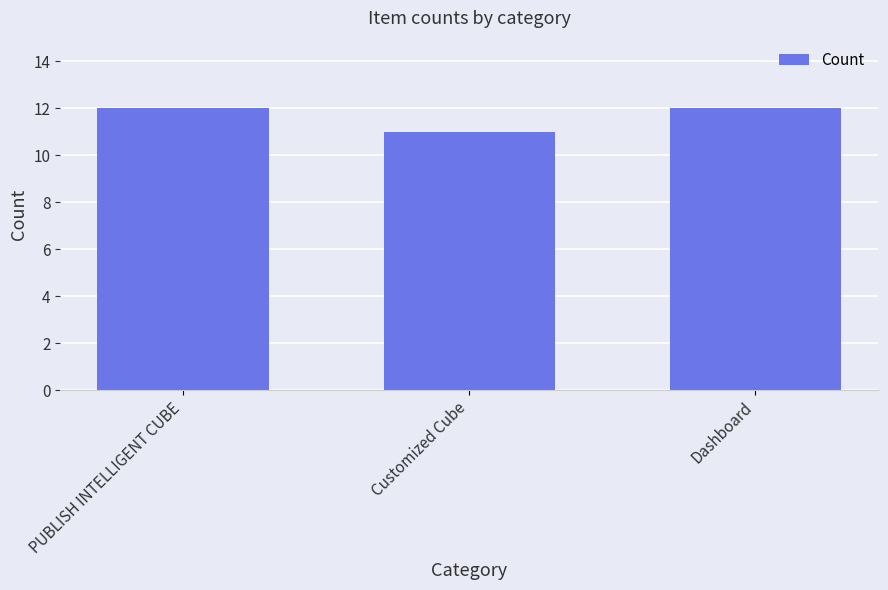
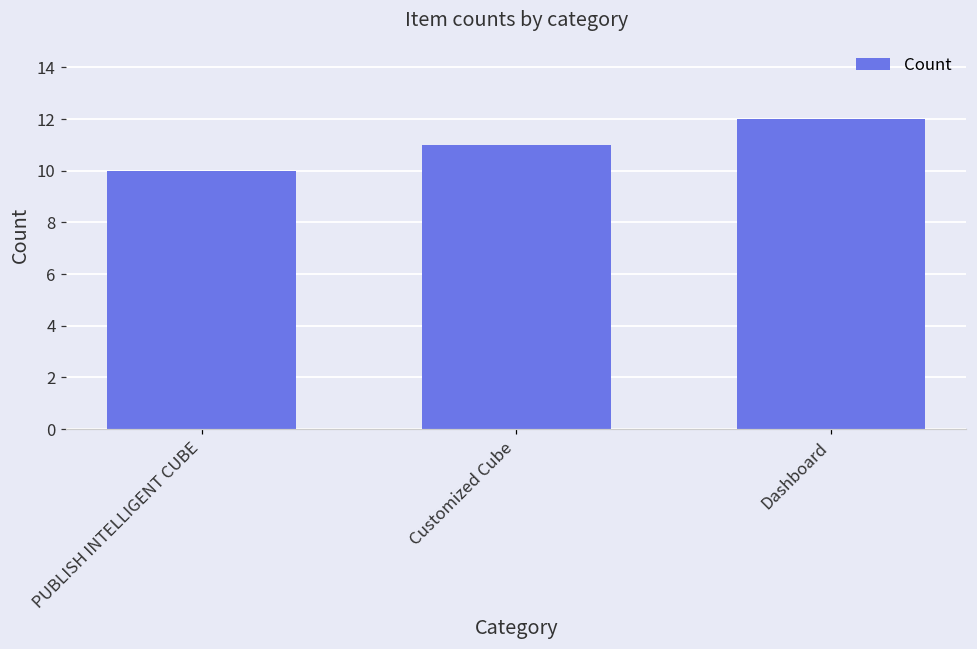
  {
-   "PUBLISH INTELLIGENT CUBE": 12,
+   "PUBLISH INTELLIGENT CUBE": 10,
    "Customized Cube": 11,
    "Dashboard": 12
  }
